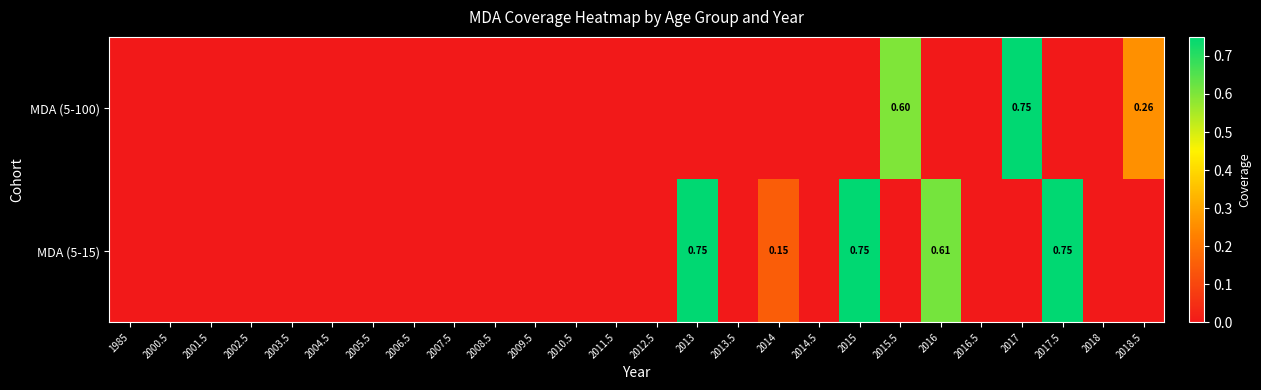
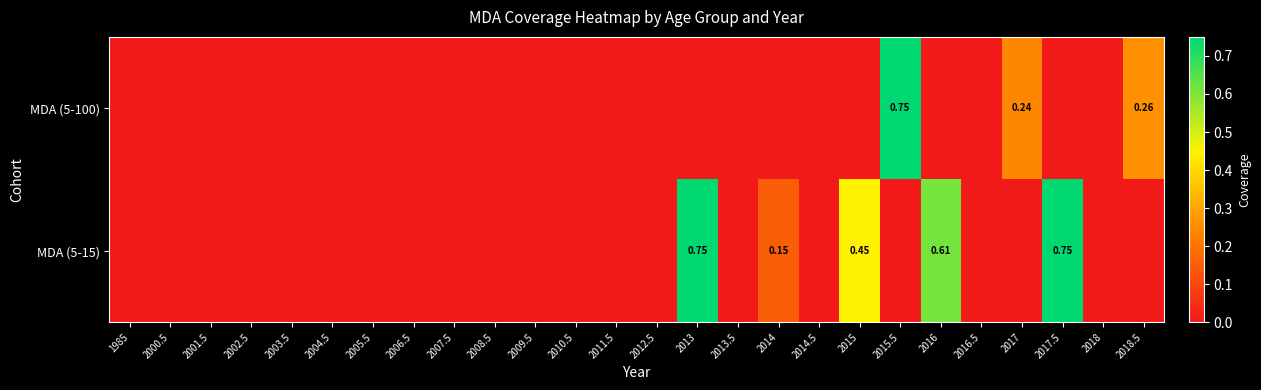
  {
    "MDA (5-100)": {
-     "2015.5": 0.60,
-     "2017": 0.75,
+     "2015.5": 0.75,
+     "2017": 0.24,
      "2018.5": 0.26
    },
    "MDA (5-15)": {
      "2013": 0.75,
      "2014": 0.15,
-     "2015": 0.75,
+     "2015": 0.45,
      "2016": 0.61,
      "2017.5": 0.75
    }
  }
